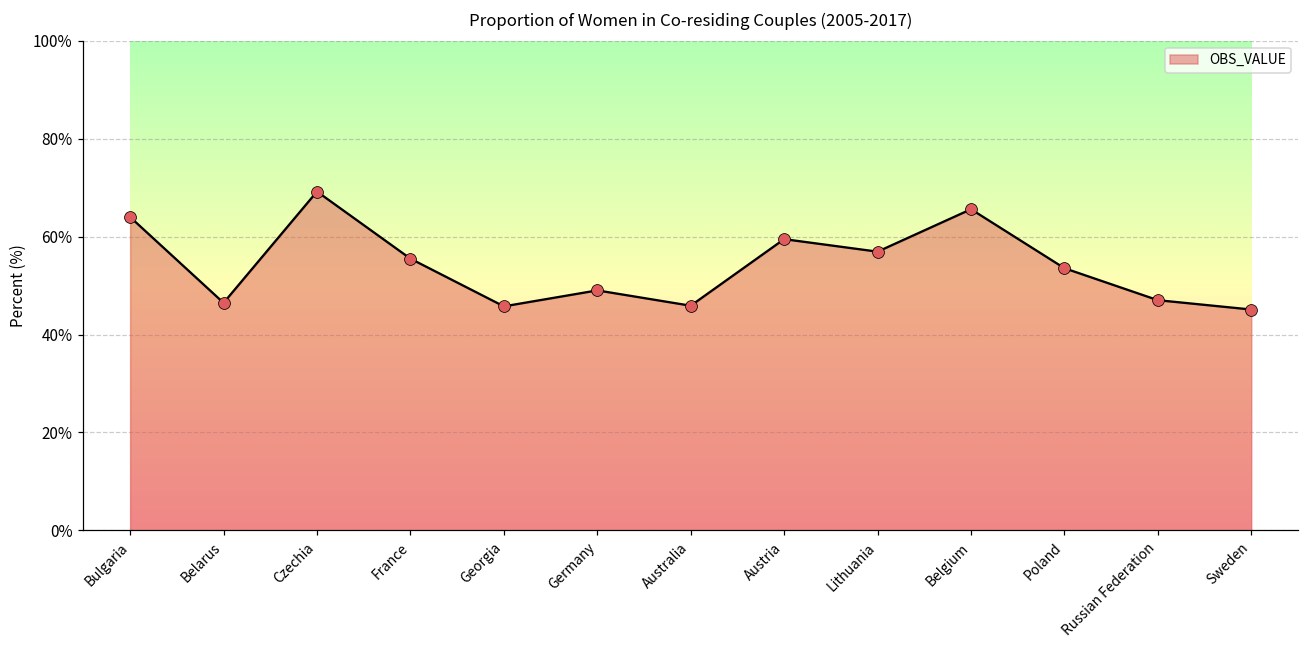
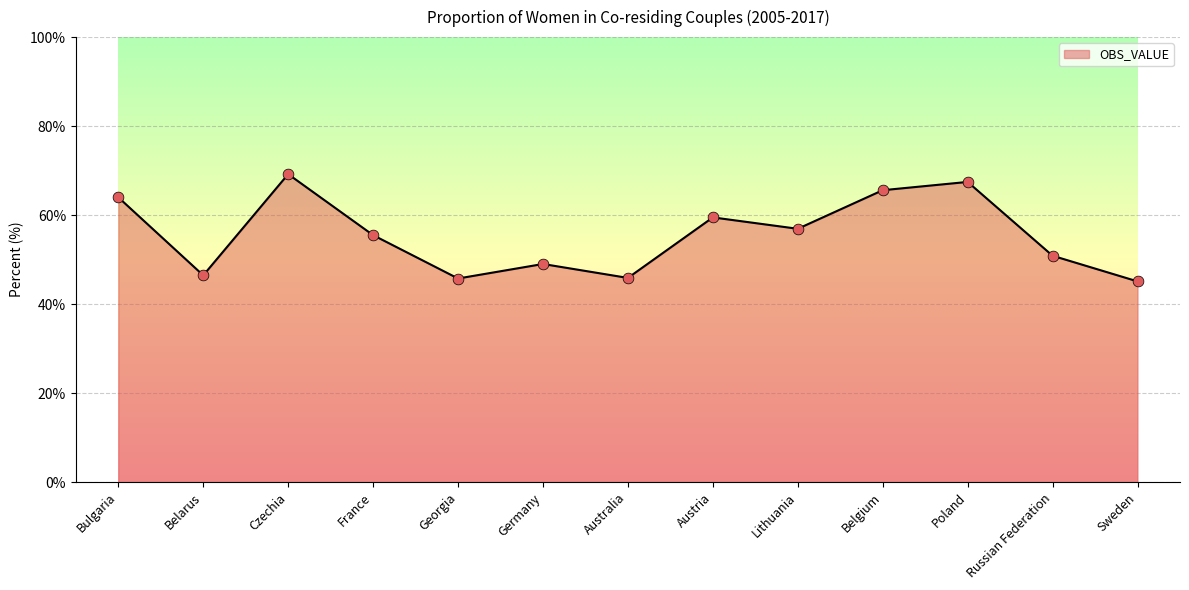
  {
    "Bulgaria": "64%",
    "Belarus": "46%",
    "Czechia": "69%",
    "France": "56%",
    "Georgia": "46%",
    "Germany": "49%",
    "Australia": "46%",
    "Austria": "59%",
    "Lithuania": "57%",
    "Belgium": "66%",
-   "Poland": "54%",
-   "Russian Federation": "47%",
+   "Poland": "67%",
+   "Russian Federation": "51%",
    "Sweden": "45%"
  }
